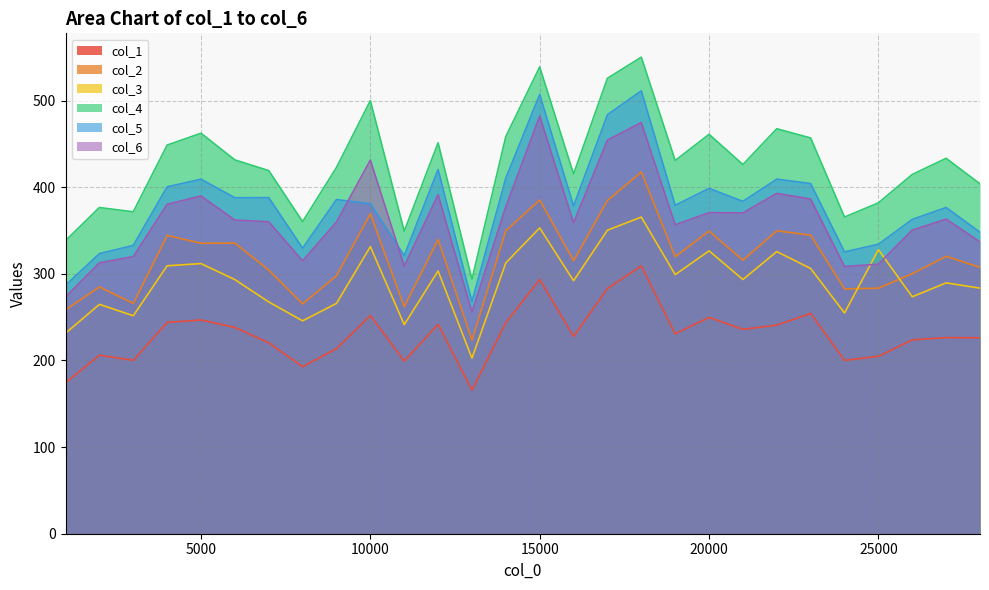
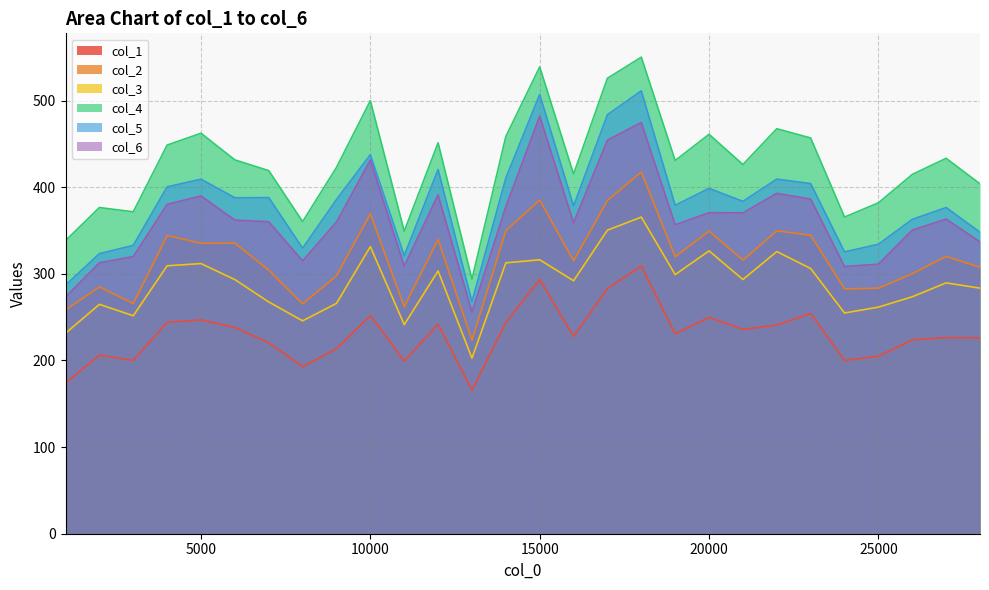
  {
    "col_3": {
      "5000": 310,
      "10000": 330,
-     "15000": 350,
+     "15000": 320,
      "20000": 330,
-     "25000": 330
+     "25000": 260
    },
    "col_4": {
      "5000": 460,
      "10000": 500,
      "15000": 540,
      "20000": 460,
      "25000": 380
    },
    "col_5": {
      "5000": 410,
-     "10000": 380,
+     "10000": 440,
      "15000": 510,
      "20000": 400,
      "25000": 330
    },
    "col_6": {
      "5000": 390,
      "10000": 430,
      "15000": 480,
      "20000": 370,
      "25000": 310
    }
  }
